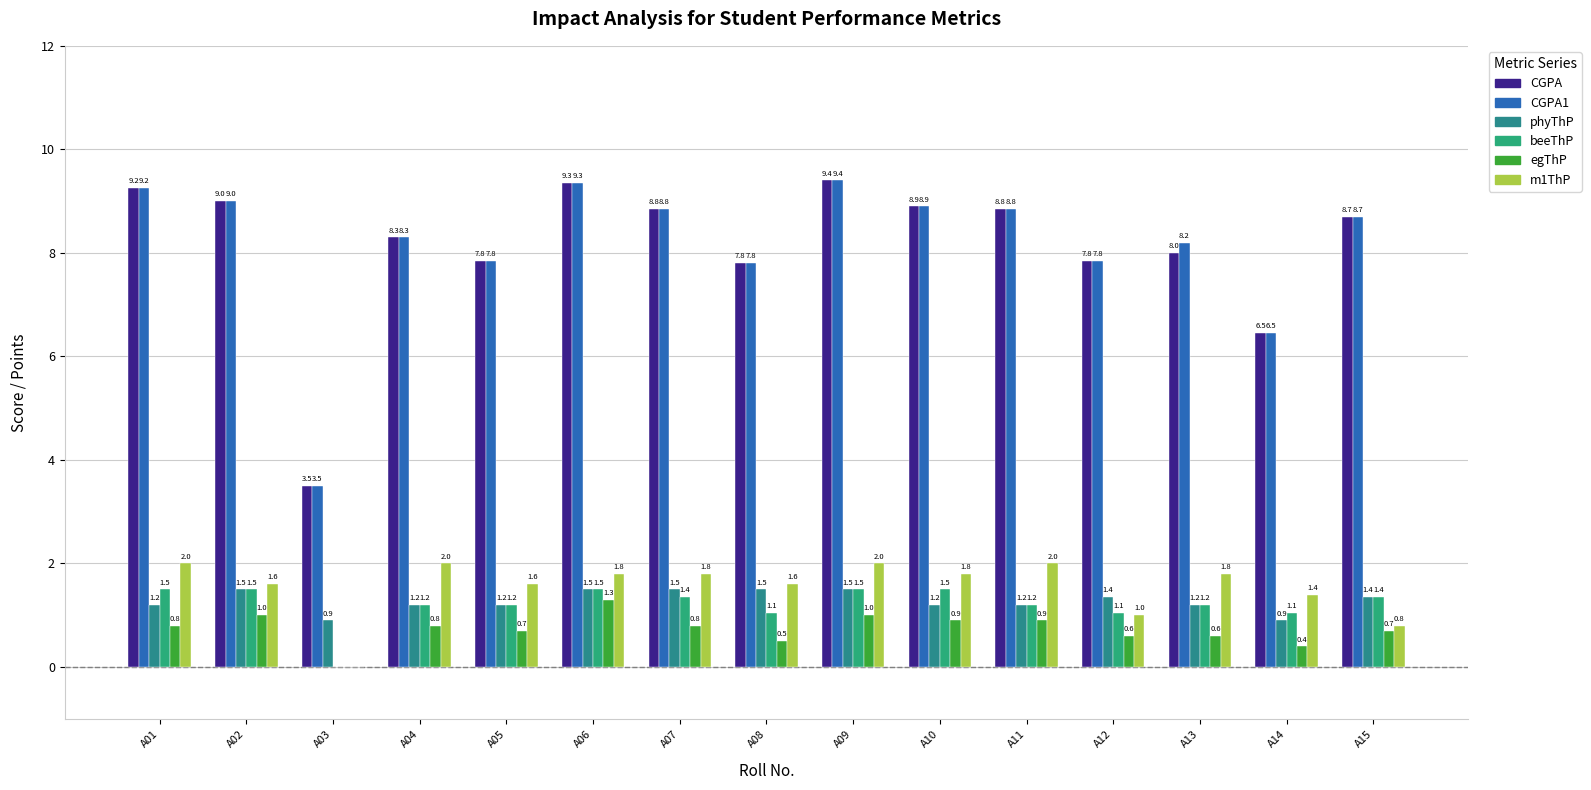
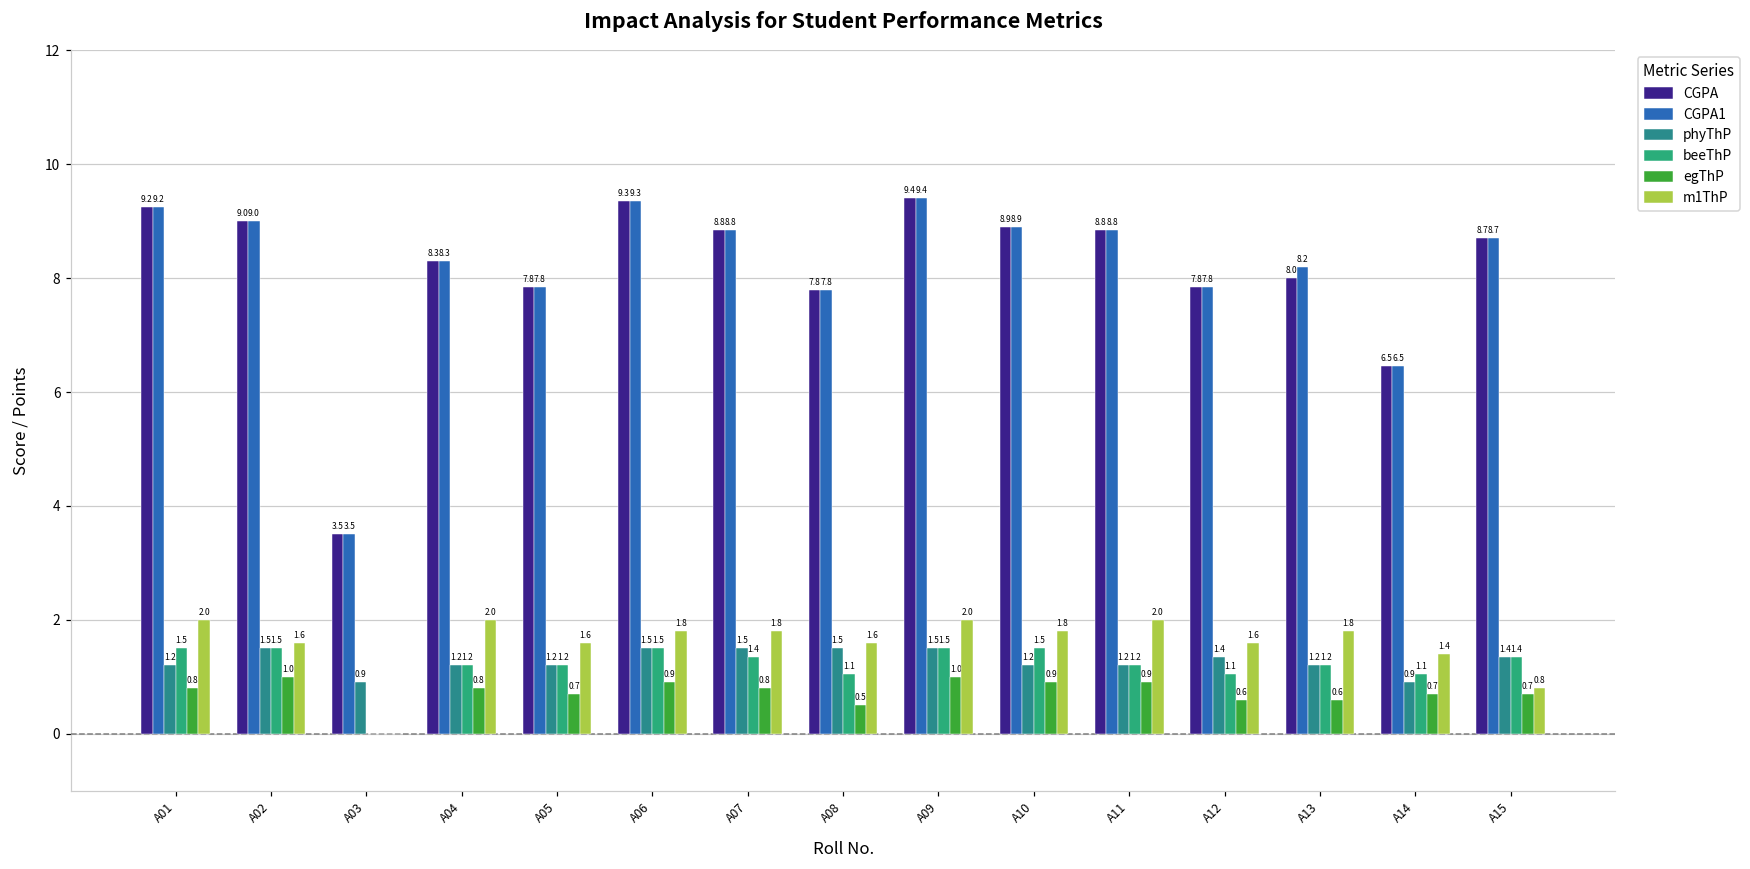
  {
    "CGPA": {
      "A01": 9.2,
      "A02": 9.0,
      "A03": 3.5,
      "A04": 8.3,
      "A05": 7.8,
      "A06": 9.3,
      "A07": 8.8,
      "A08": 7.8,
      "A09": 9.4,
      "A10": 8.9,
      "A11": 8.8,
      "A12": 7.8,
      "A13": 8.0,
      "A14": 6.5,
      "A15": 8.7
    },
    "egThP": {
      "A01": 0.8,
      "A02": 1.0,
      "A04": 0.8,
      "A05": 0.7,
-     "A06": 1.3,
+     "A06": 0.9,
      "A07": 0.8,
      "A08": 0.5,
      "A09": 1.0,
      "A10": 0.9,
      "A11": 0.9,
      "A12": 0.6,
      "A13": 0.6,
-     "A14": 0.4,
+     "A14": 0.7,
      "A15": 0.7
    },
    "m1ThP": {
      "A01": 2.0,
      "A02": 1.6,
      "A04": 2.0,
      "A05": 1.6,
      "A06": 1.8,
      "A07": 1.8,
      "A08": 1.6,
      "A09": 2.0,
      "A10": 1.8,
      "A11": 2.0,
-     "A12": 1.0,
+     "A12": 1.6,
      "A13": 1.8,
      "A14": 1.4,
      "A15": 0.8
    }
  }
